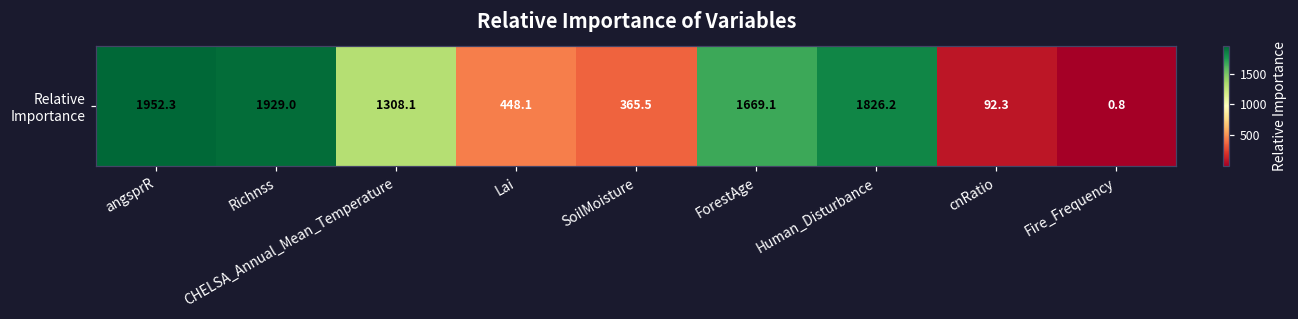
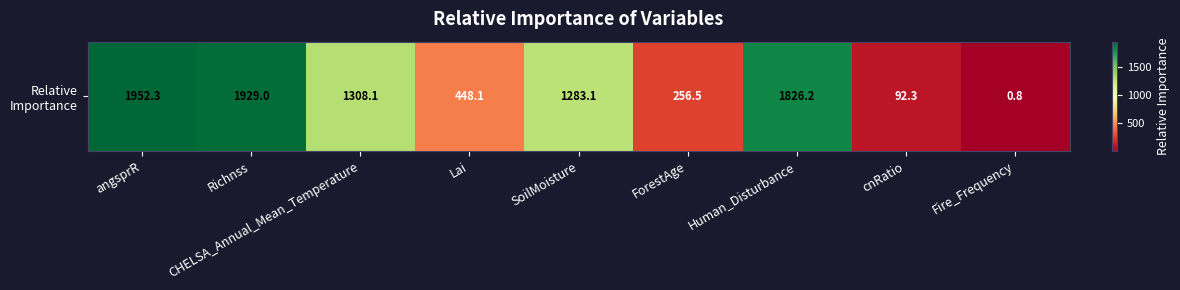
  {
    "Relative Importance": {
      "angsprR": 1952.3,
      "Richnss": 1929.0,
      "CHELSA_Annual_Mean_Temperature": 1308.1,
      "Lai": 448.1,
-     "SoilMoisture": 365.5,
-     "ForestAge": 1669.1,
+     "SoilMoisture": 1283.1,
+     "ForestAge": 256.5,
      "Human_Disturbance": 1826.2,
      "cnRatio": 92.3,
      "Fire_Frequency": 0.8
    }
  }
